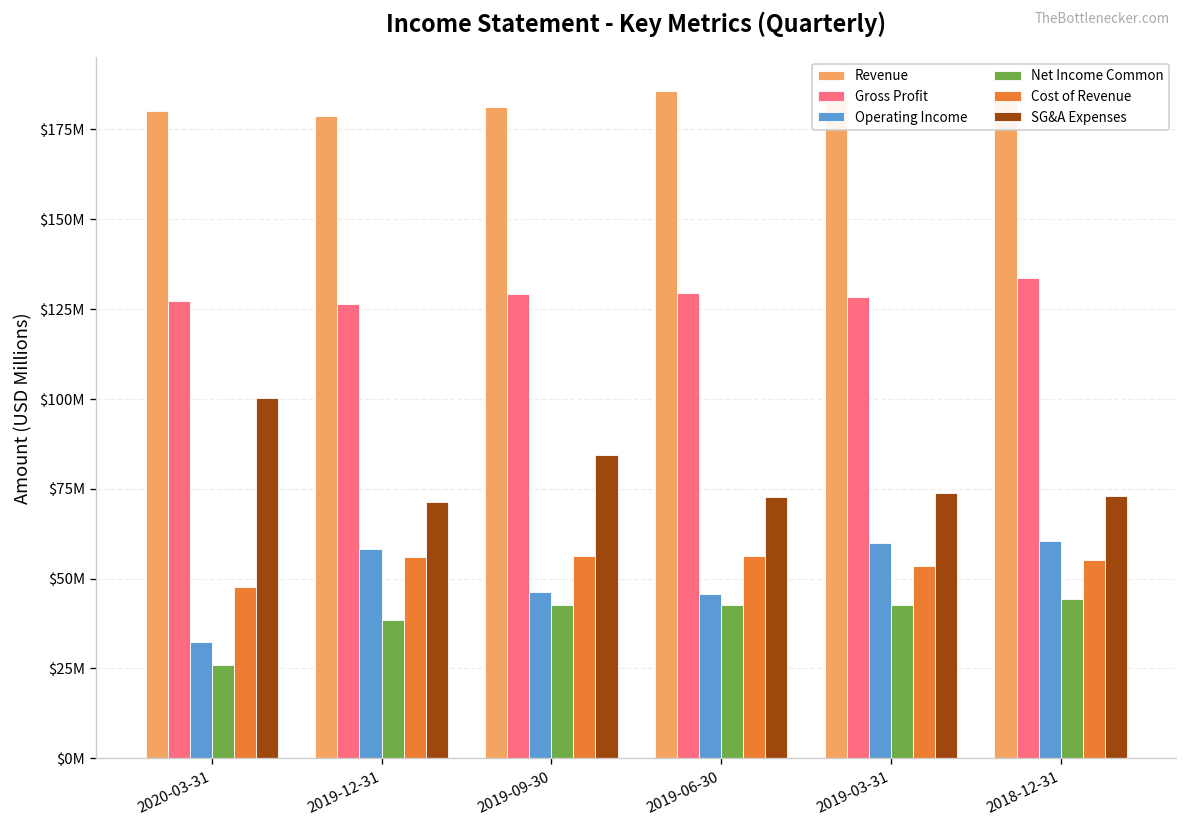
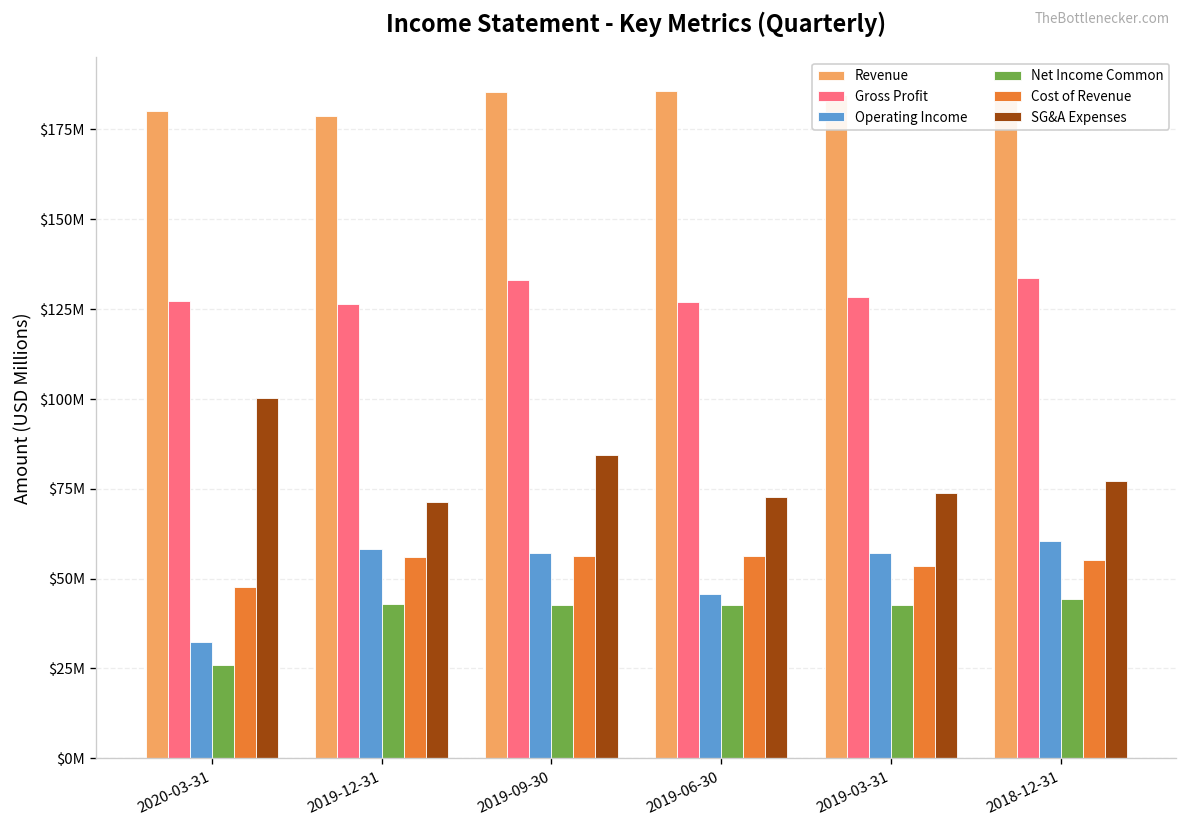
  {
    "Revenue": {
      "2020-03-31": "$180000000",
      "2019-12-31": "$179000000",
-     "2019-09-30": "$181000000",
+     "2019-09-30": "$185000000",
      "2019-06-30": "$186000000"
    },
    "Gross Profit": {
      "2020-03-31": "$127000000",
      "2019-12-31": "$126000000",
-     "2019-09-30": "$129000000",
-     "2019-06-30": "$130000000",
+     "2019-09-30": "$133000000",
+     "2019-06-30": "$127000000",
      "2019-03-31": "$128000000",
      "2018-12-31": "$134000000"
    },
    "Operating Income": {
      "2020-03-31": "$32000000",
      "2019-12-31": "$58000000",
-     "2019-09-30": "$46000000",
+     "2019-09-30": "$57000000",
      "2019-06-30": "$46000000",
-     "2019-03-31": "$60000000",
+     "2019-03-31": "$57000000",
      "2018-12-31": "$61000000"
    },
    "Net Income Common": {
      "2020-03-31": "$26000000",
-     "2019-12-31": "$39000000",
+     "2019-12-31": "$43000000",
      "2019-09-30": "$43000000",
      "2019-06-30": "$43000000",
      "2019-03-31": "$43000000",
      "2018-12-31": "$44000000"
    },
    "Cost of Revenue": {
      "2020-03-31": "$48000000",
      "2019-12-31": "$56000000",
      "2019-09-30": "$56000000",
      "2019-06-30": "$56000000",
      "2019-03-31": "$54000000",
      "2018-12-31": "$55000000"
    },
    "SG&A Expenses": {
      "2020-03-31": "$100000000",
      "2019-12-31": "$71000000",
      "2019-09-30": "$84000000",
      "2019-06-30": "$73000000",
      "2019-03-31": "$74000000",
-     "2018-12-31": "$73000000"
+     "2018-12-31": "$77000000"
    }
  }
